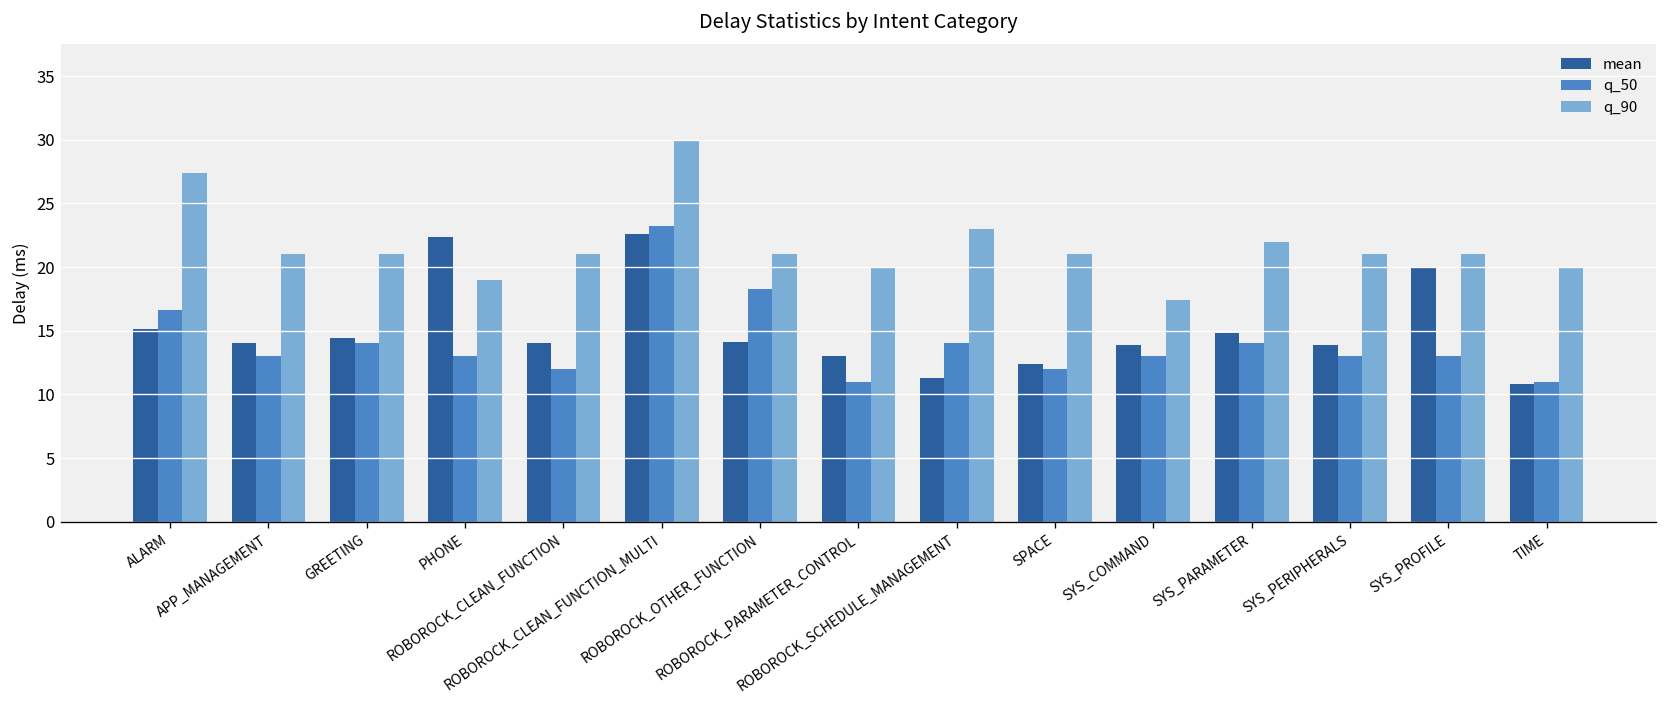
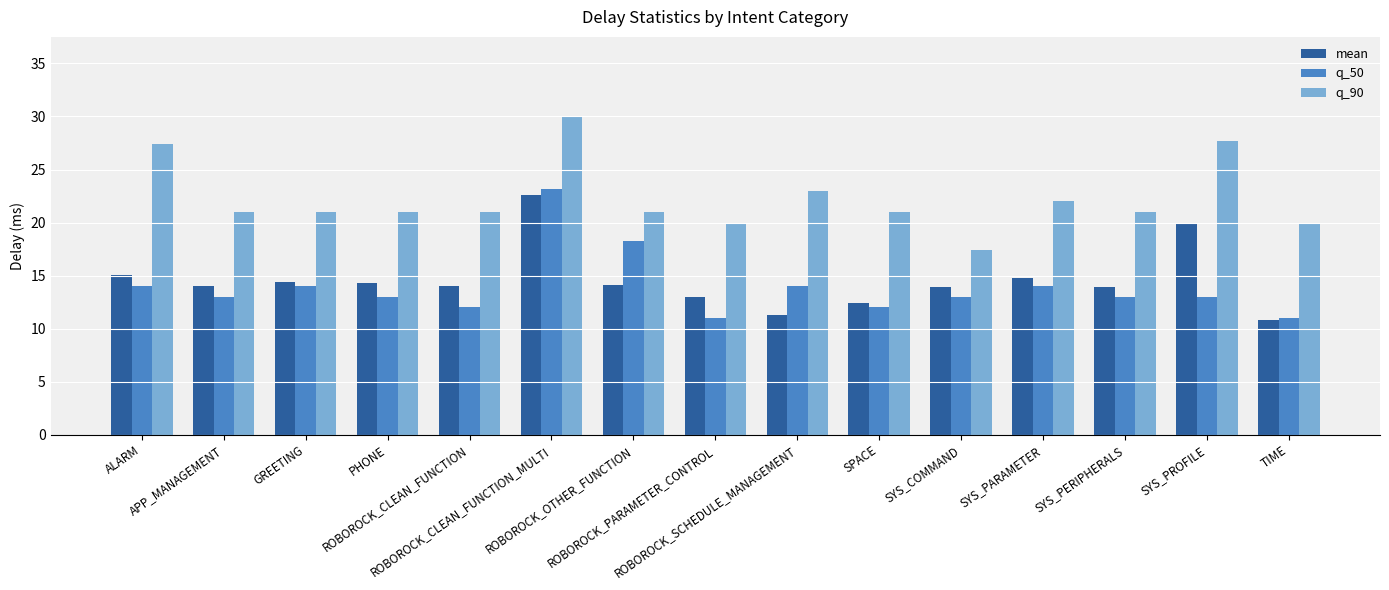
  {
    "mean": {
      "ALARM": 15.1,
      "APP_MANAGEMENT": 14.0,
      "GREETING": 14.4,
-     "PHONE": 22.4,
+     "PHONE": 14.3,
      "ROBOROCK_CLEAN_FUNCTION": 14.0,
      "ROBOROCK_CLEAN_FUNCTION_MULTI": 22.6,
      "ROBOROCK_OTHER_FUNCTION": 14.1,
      "ROBOROCK_PARAMETER_CONTROL": 13.0,
      "ROBOROCK_SCHEDULE_MANAGEMENT": 11.3,
      "SPACE": 12.4,
      "SYS_COMMAND": 13.9,
      "SYS_PARAMETER": 14.8,
      "SYS_PERIPHERALS": 13.9,
      "SYS_PROFILE": 19.9,
      "TIME": 10.8
    },
    "q_50": {
-     "ALARM": 16.6,
+     "ALARM": 14.0,
      "APP_MANAGEMENT": 13.0,
      "GREETING": 14.0,
      "PHONE": 13.0,
      "ROBOROCK_CLEAN_FUNCTION": 12.0,
      "ROBOROCK_CLEAN_FUNCTION_MULTI": 23.2,
      "ROBOROCK_OTHER_FUNCTION": 18.3,
      "ROBOROCK_PARAMETER_CONTROL": 11.0,
      "ROBOROCK_SCHEDULE_MANAGEMENT": 14.0,
      "SPACE": 12.0,
      "SYS_COMMAND": 13.0,
      "SYS_PARAMETER": 14.0,
      "SYS_PERIPHERALS": 13.0,
      "SYS_PROFILE": 13.0,
      "TIME": 11.0
    },
    "q_90": {
      "ALARM": 27.4,
      "APP_MANAGEMENT": 21.0,
      "GREETING": 21.0,
-     "PHONE": 19,
+     "PHONE": 21,
      "ROBOROCK_CLEAN_FUNCTION": 21.0,
      "ROBOROCK_CLEAN_FUNCTION_MULTI": 30.0,
      "ROBOROCK_OTHER_FUNCTION": 21.0,
      "ROBOROCK_PARAMETER_CONTROL": 20.0,
      "ROBOROCK_SCHEDULE_MANAGEMENT": 23.0,
      "SPACE": 21.0,
      "SYS_COMMAND": 17.4,
      "SYS_PARAMETER": 22.0,
      "SYS_PERIPHERALS": 21.0,
-     "SYS_PROFILE": 21.0,
+     "SYS_PROFILE": 27.7,
      "TIME": 20.0
    }
  }
